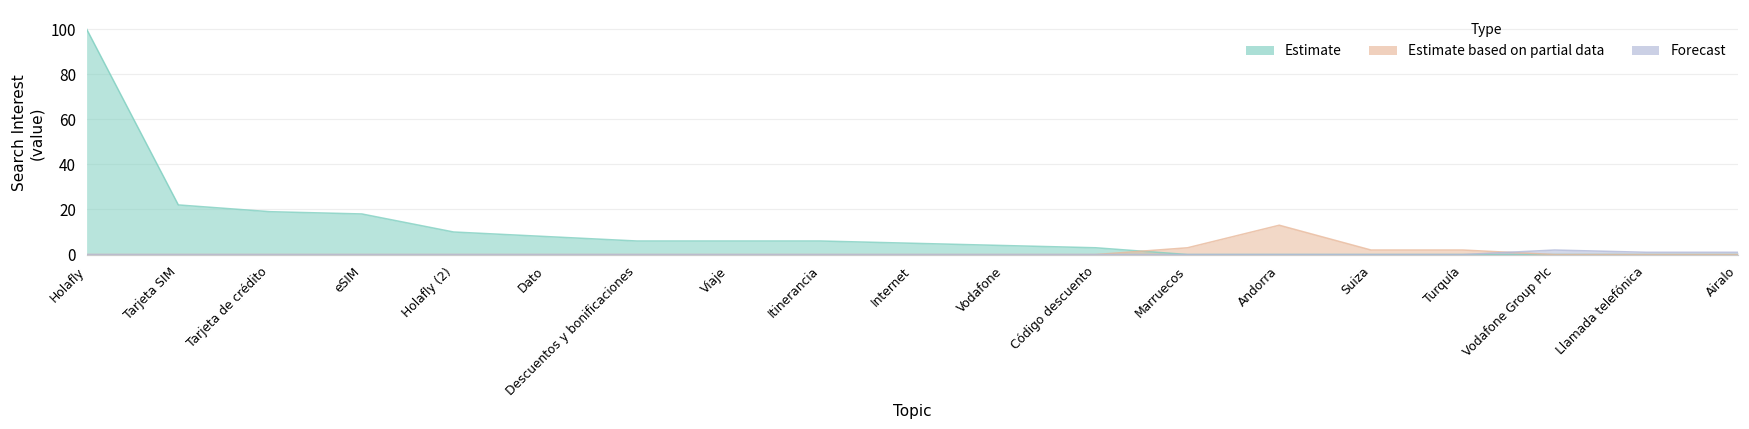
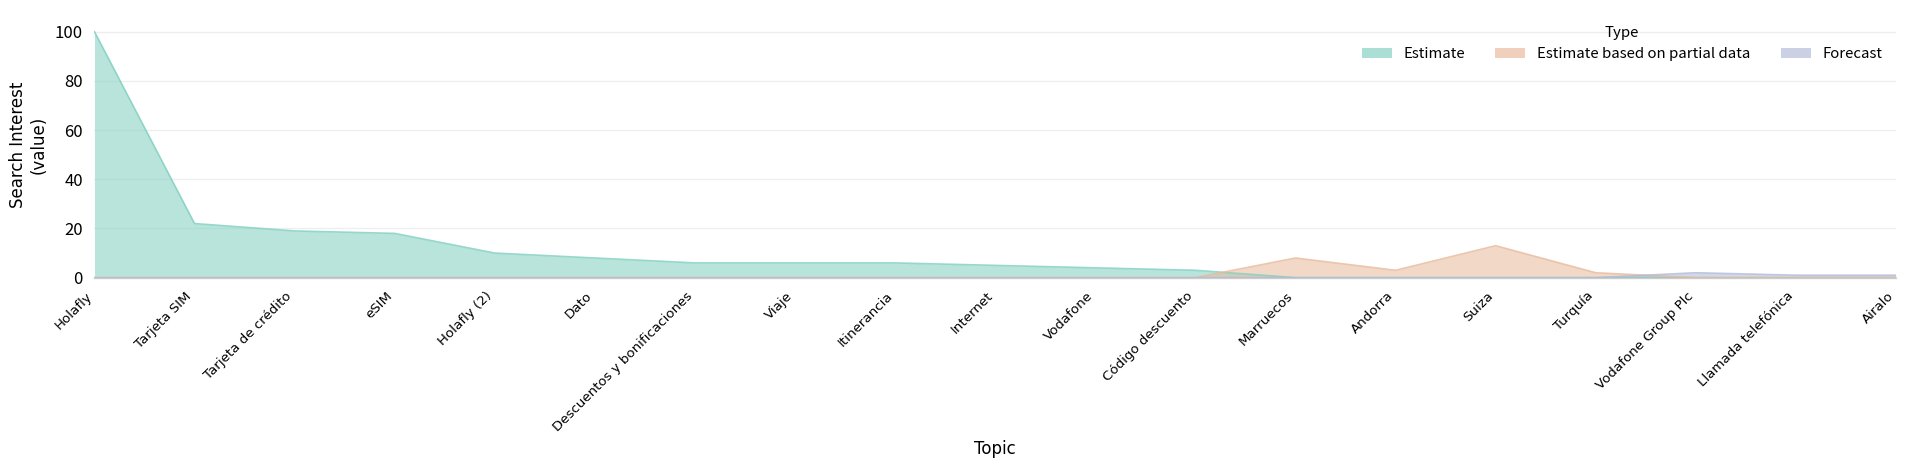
  {
    "Estimate based on partial data": {
-     "Marruecos": 3,
-     "Andorra": 13,
-     "Suiza": 2,
+     "Marruecos": 8,
+     "Andorra": 3,
+     "Suiza": 13,
      "Turquía": 2
    }
  }
